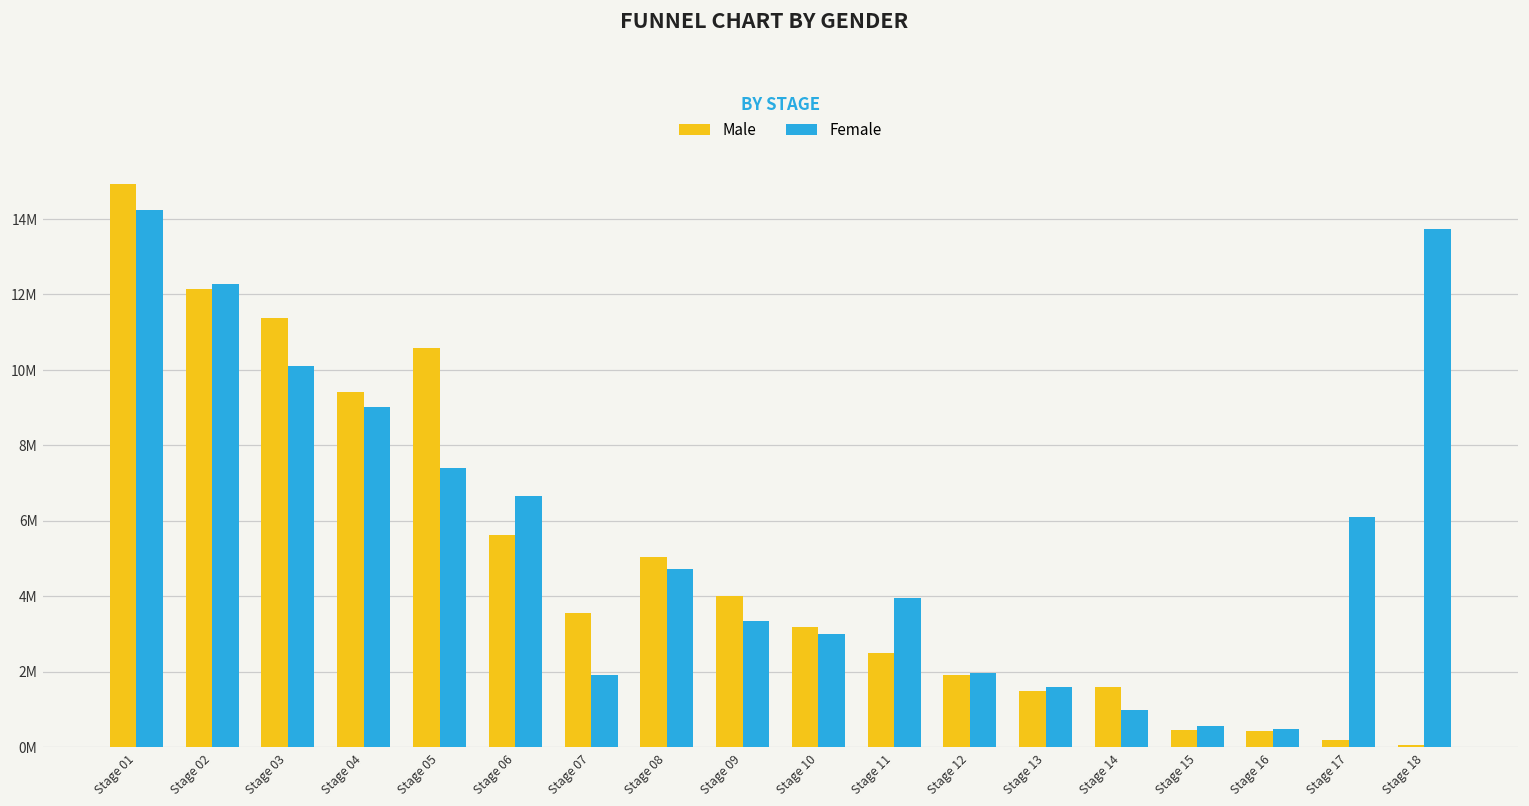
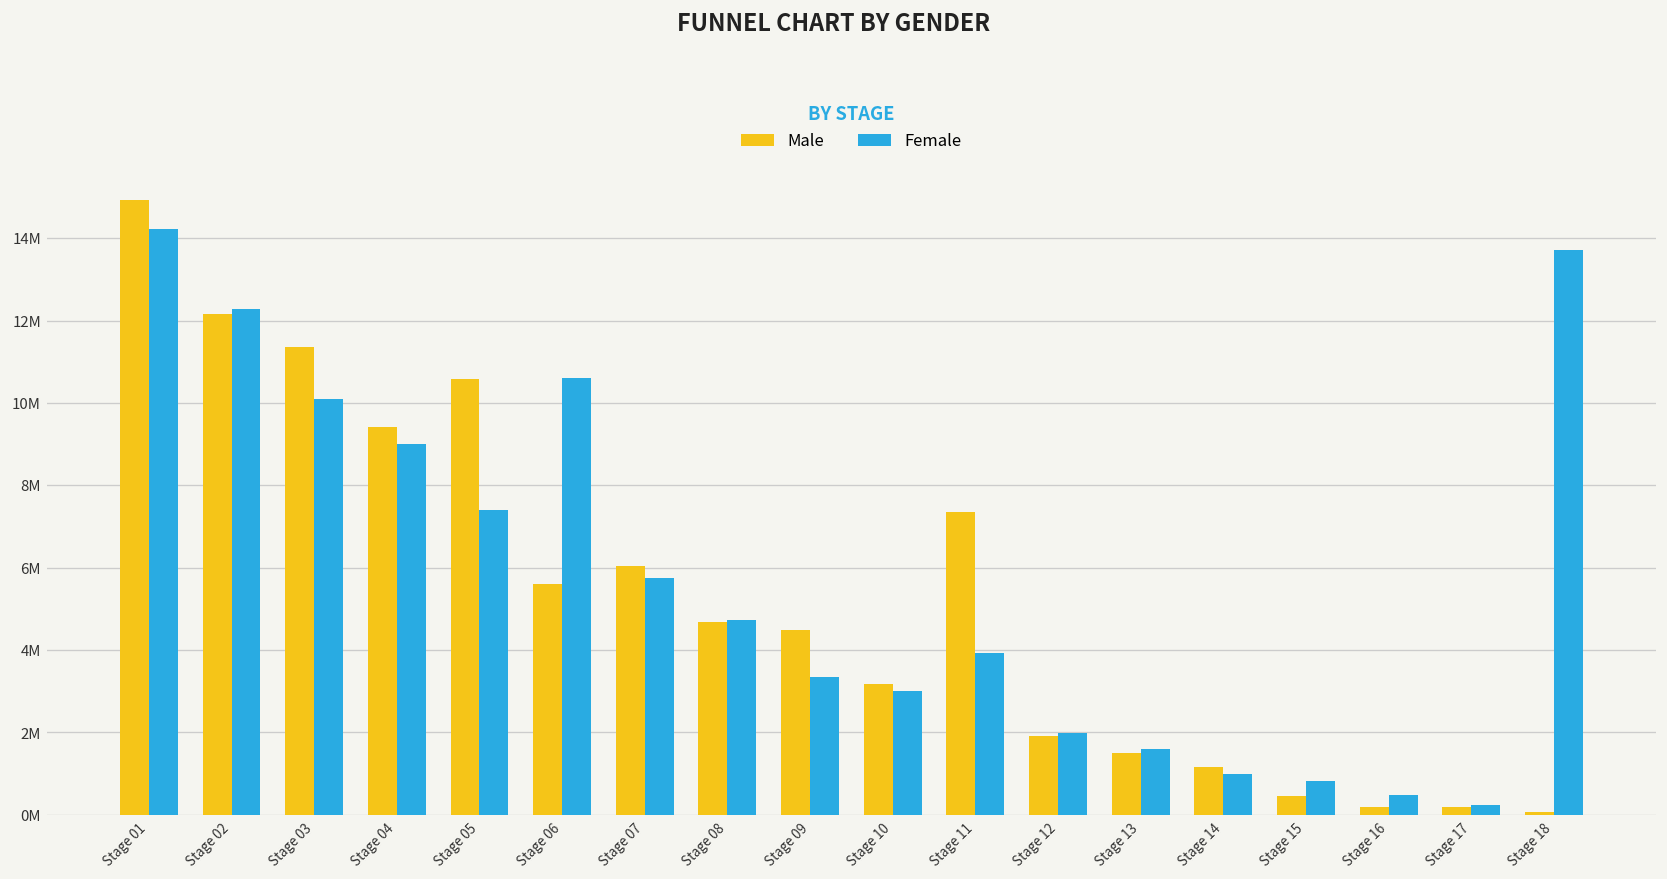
  {
    "Male": {
      "Stage 01": 14900000,
      "Stage 02": 12200000,
      "Stage 03": 11400000,
      "Stage 04": 9400000,
      "Stage 05": 10600000,
      "Stage 06": 5600000,
-     "Stage 07": 3500000,
-     "Stage 08": 5000000,
-     "Stage 09": 4000000,
+     "Stage 07": 6000000,
+     "Stage 08": 4700000,
+     "Stage 09": 4500000,
      "Stage 10": 3200000,
-     "Stage 11": 2500000,
+     "Stage 11": 7400000,
      "Stage 12": 1900000,
      "Stage 13": 1500000,
-     "Stage 14": 1600000,
+     "Stage 14": 1200000,
      "Stage 15": 500000,
-     "Stage 16": 400000,
+     "Stage 16": 200000,
      "Stage 17": 200000
    },
    "Female": {
      "Stage 01": 14200000,
      "Stage 02": 12300000,
      "Stage 03": 10100000,
      "Stage 04": 9000000,
      "Stage 05": 7400000,
-     "Stage 06": 6700000,
-     "Stage 07": 1900000,
+     "Stage 06": 10600000,
+     "Stage 07": 5700000,
      "Stage 08": 4700000,
      "Stage 09": 3400000,
      "Stage 10": 3000000,
      "Stage 11": 3900000,
      "Stage 12": 2000000,
      "Stage 13": 1600000,
      "Stage 14": 1000000,
-     "Stage 15": 600000,
+     "Stage 15": 800000,
      "Stage 16": 500000,
-     "Stage 17": 6100000,
+     "Stage 17": 200000,
      "Stage 18": 13700000
    }
  }
